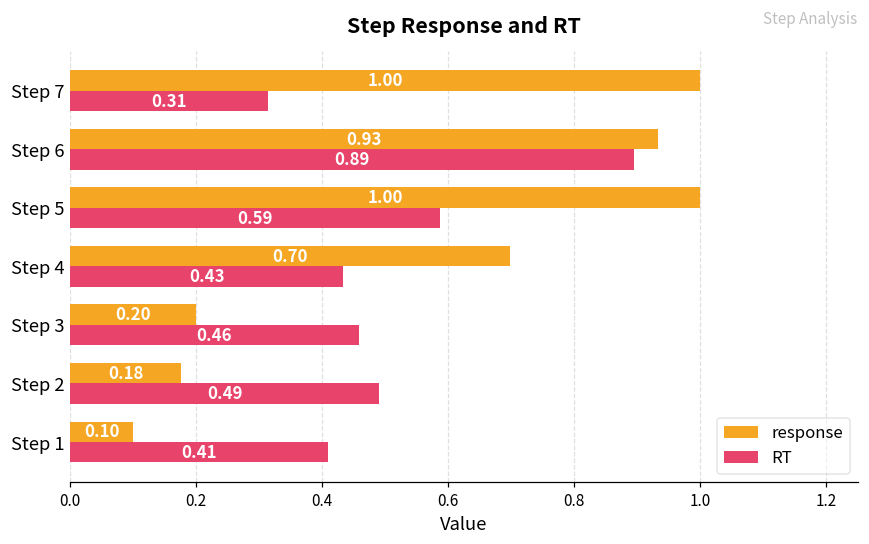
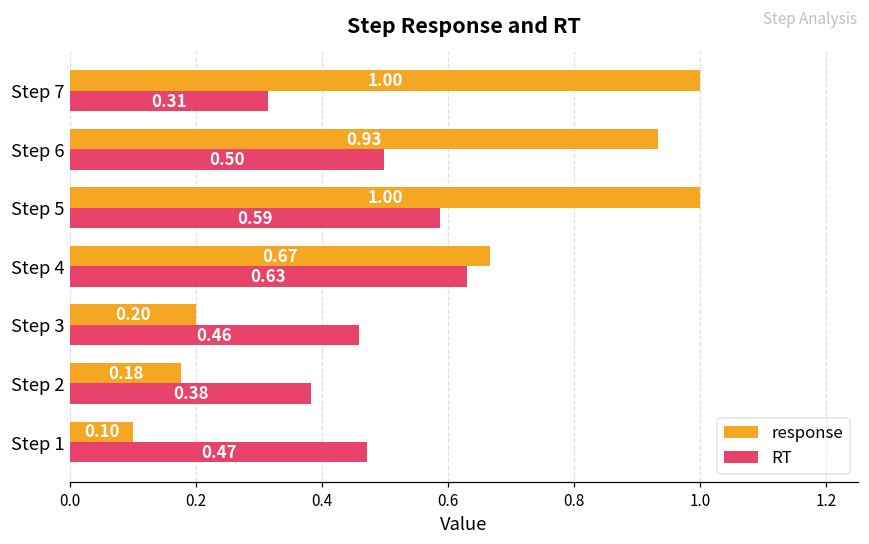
  {
    "response": {
      "Step 7": 1.00,
      "Step 6": 0.93,
      "Step 5": 1.00,
-     "Step 4": 0.70,
+     "Step 4": 0.67,
      "Step 3": 0.20,
      "Step 2": 0.18,
      "Step 1": 0.10
    },
    "RT": {
      "Step 7": 0.31,
-     "Step 6": 0.89,
+     "Step 6": 0.50,
      "Step 5": 0.59,
-     "Step 4": 0.43,
+     "Step 4": 0.63,
      "Step 3": 0.46,
-     "Step 2": 0.49,
-     "Step 1": 0.41
+     "Step 2": 0.38,
+     "Step 1": 0.47
    }
  }
